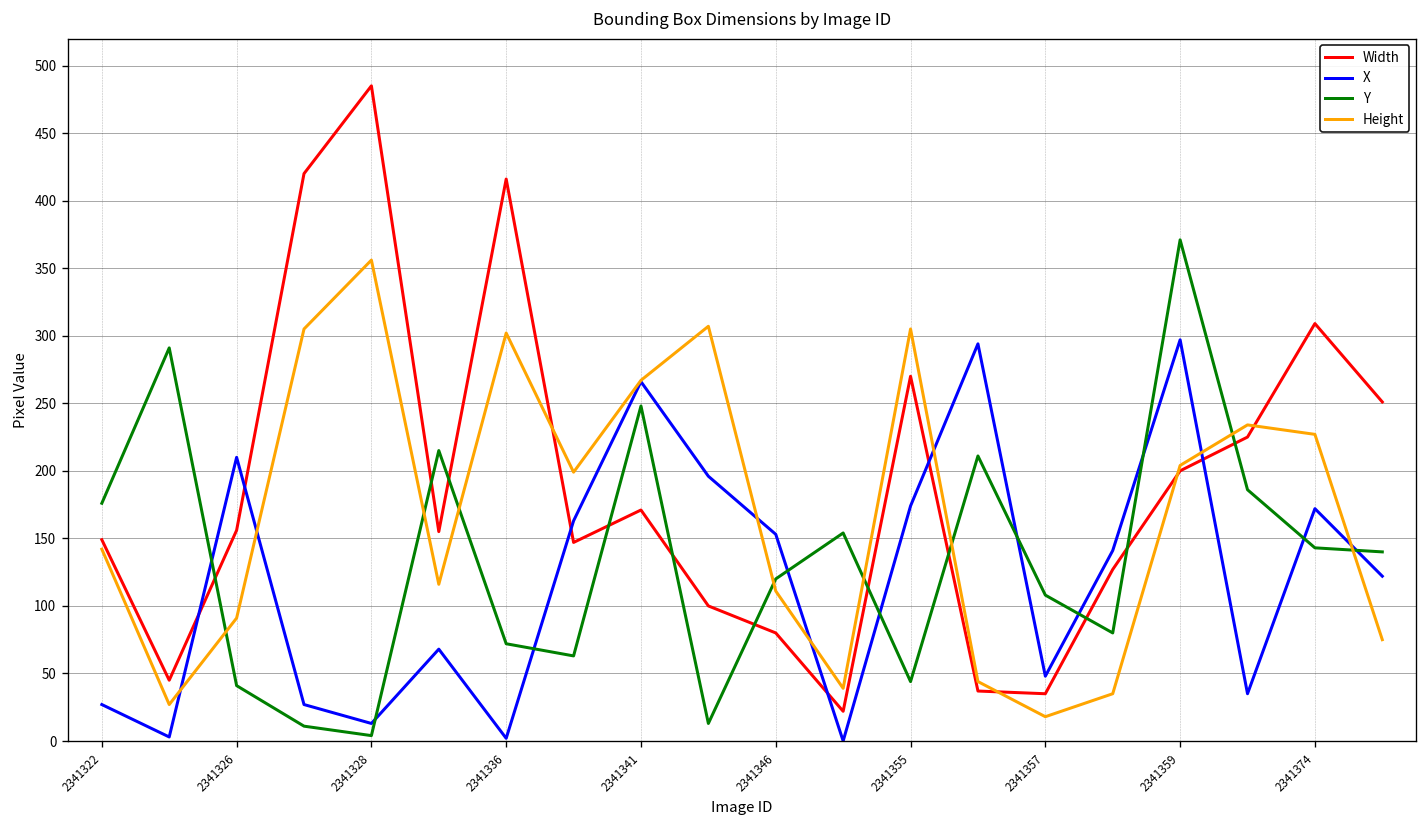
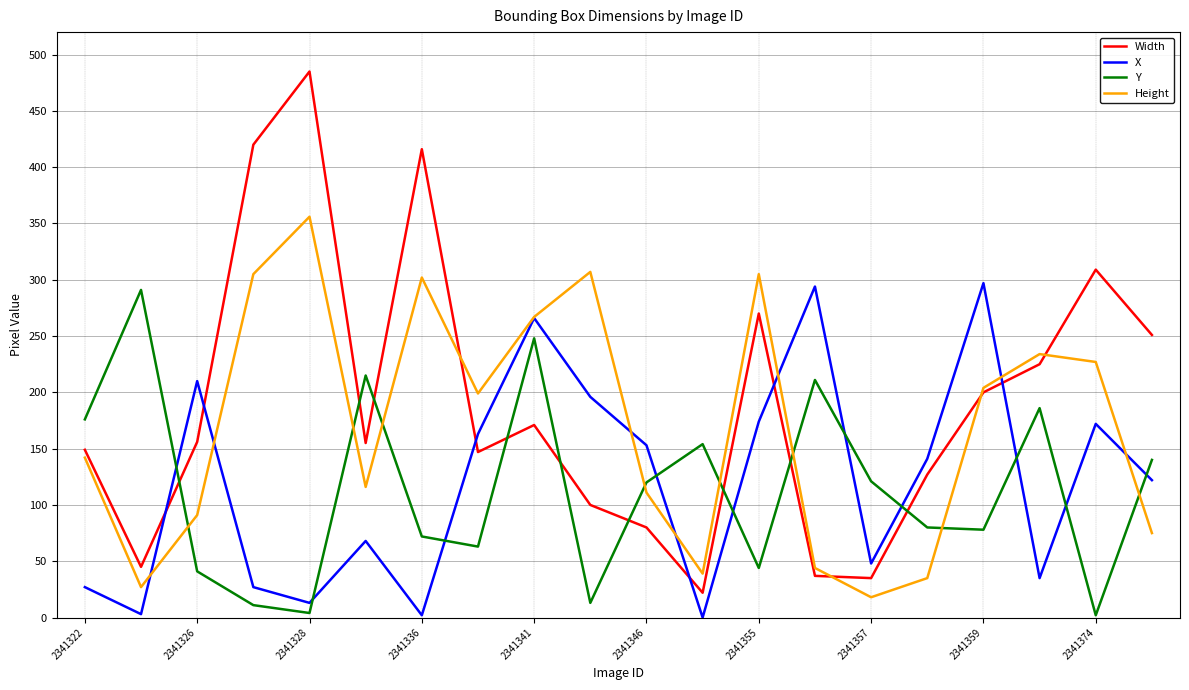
  {
    "Width": {
      "2341322": 149,
      "2341326": 156,
      "2341328": 485,
      "2341336": 416,
      "2341341": 171,
      "2341346": 80,
      "2341355": 270,
      "2341357": 35,
      "2341359": 200,
      "2341374": 309
    },
    "X": {
      "2341322": 27,
      "2341326": 210,
      "2341328": 13,
      "2341336": 2,
      "2341346": 153,
      "2341355": 174,
      "2341357": 48,
      "2341359": 297,
      "2341374": 172
    },
    "Y": {
      "2341322": 176,
      "2341326": 41,
      "2341328": 4,
      "2341336": 72,
      "2341341": 248,
      "2341346": 120,
      "2341355": 44,
-     "2341357": 108,
-     "2341359": 371,
-     "2341374": 143
+     "2341357": 121,
+     "2341359": 78,
+     "2341374": 2
    },
    "Height": {
      "2341322": 142,
      "2341326": 91,
      "2341328": 356,
      "2341336": 302,
      "2341346": 111,
      "2341355": 305,
      "2341357": 18,
      "2341359": 204,
      "2341374": 227
    }
  }
